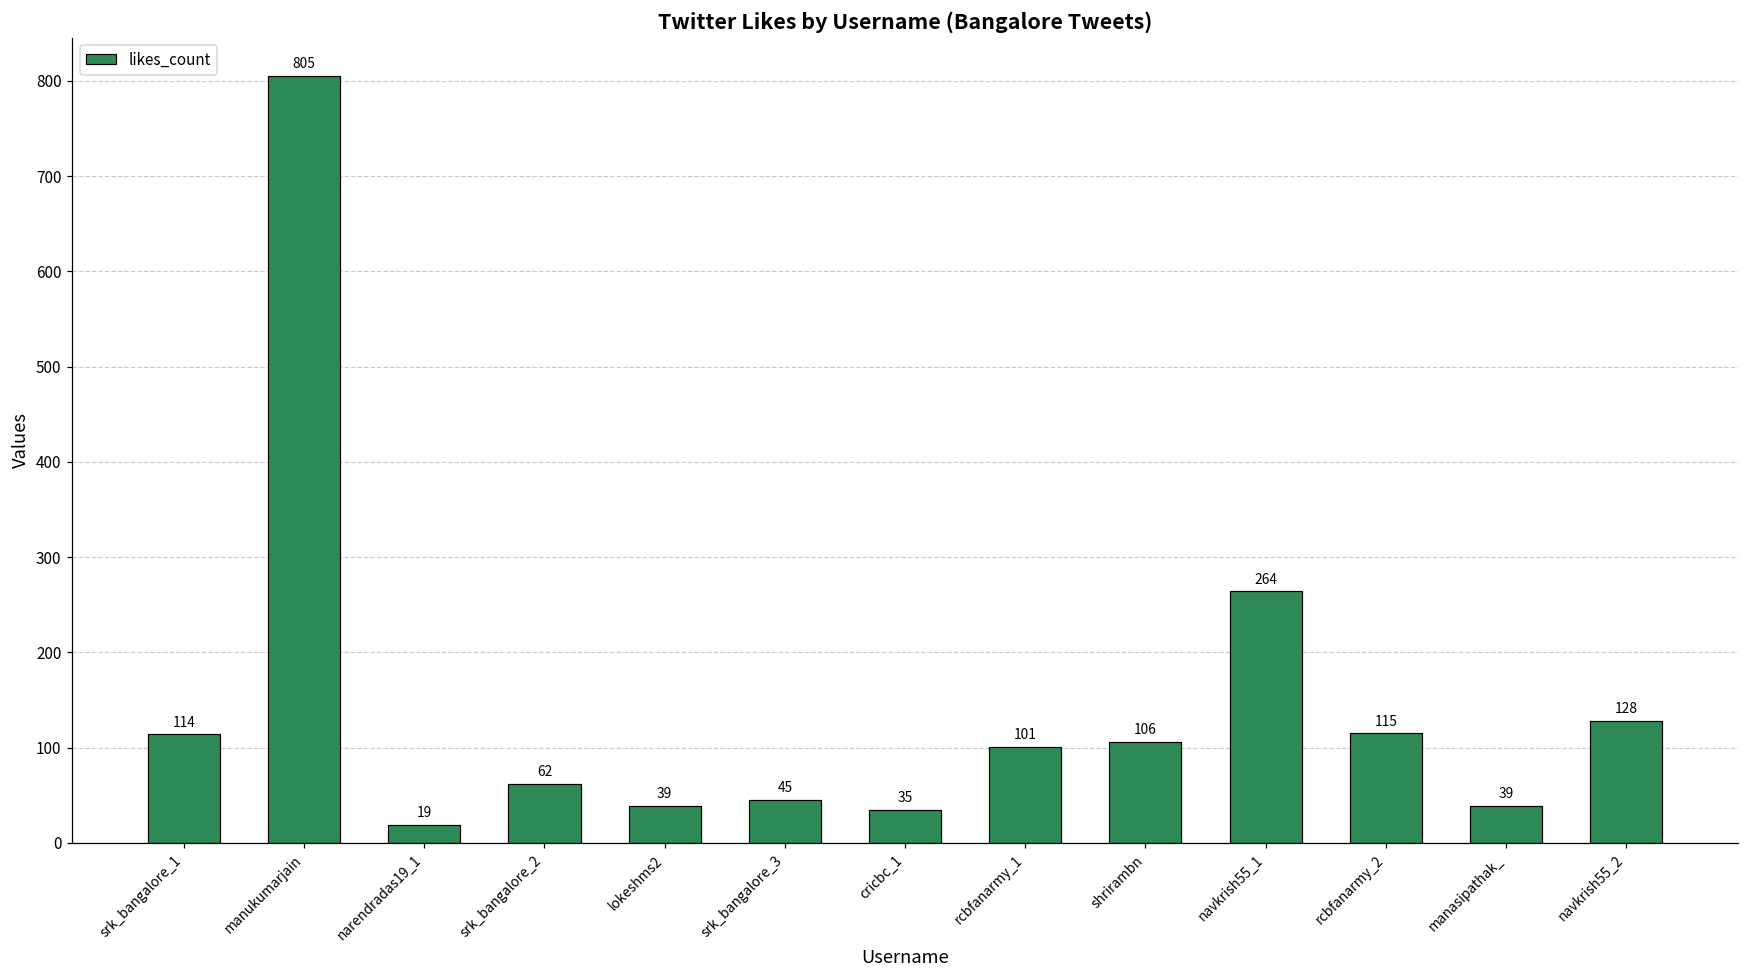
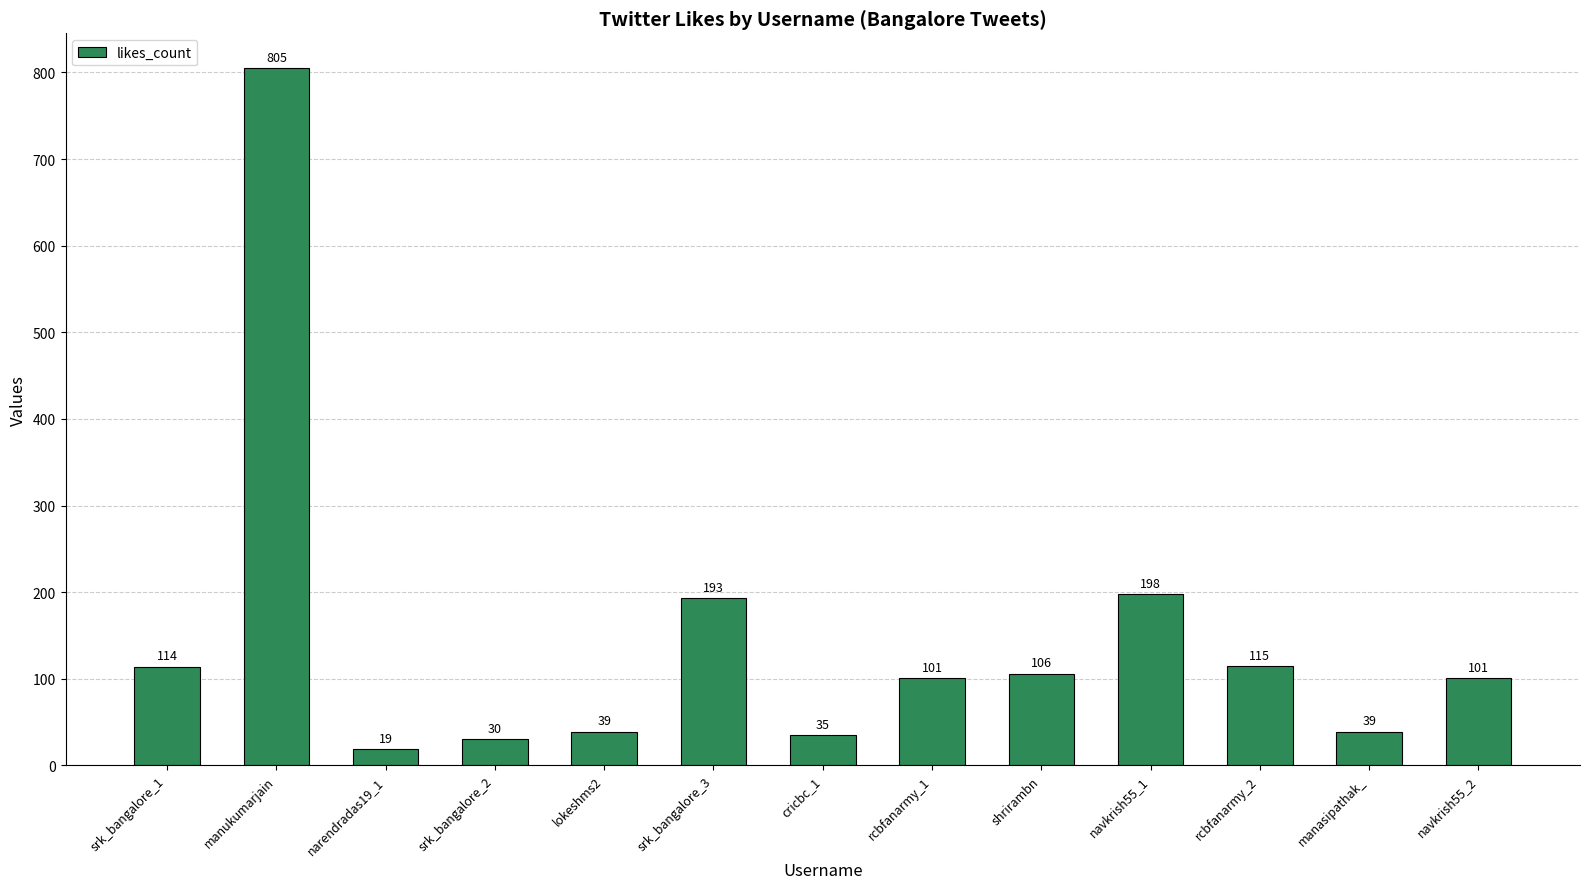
  {
    "srk_bangalore_1": 114,
    "manukumarjain": 805,
    "narendradas19_1": 19,
-   "srk_bangalore_2": 62,
+   "srk_bangalore_2": 30,
    "lokeshms2": 39,
-   "srk_bangalore_3": 45,
+   "srk_bangalore_3": 193,
    "cricbc_1": 35,
    "rcbfanarmy_1": 101,
    "shrirambn": 106,
-   "navkrish55_1": 264,
+   "navkrish55_1": 198,
    "rcbfanarmy_2": 115,
    "manasipathak_": 39,
-   "navkrish55_2": 128
+   "navkrish55_2": 101
  }
